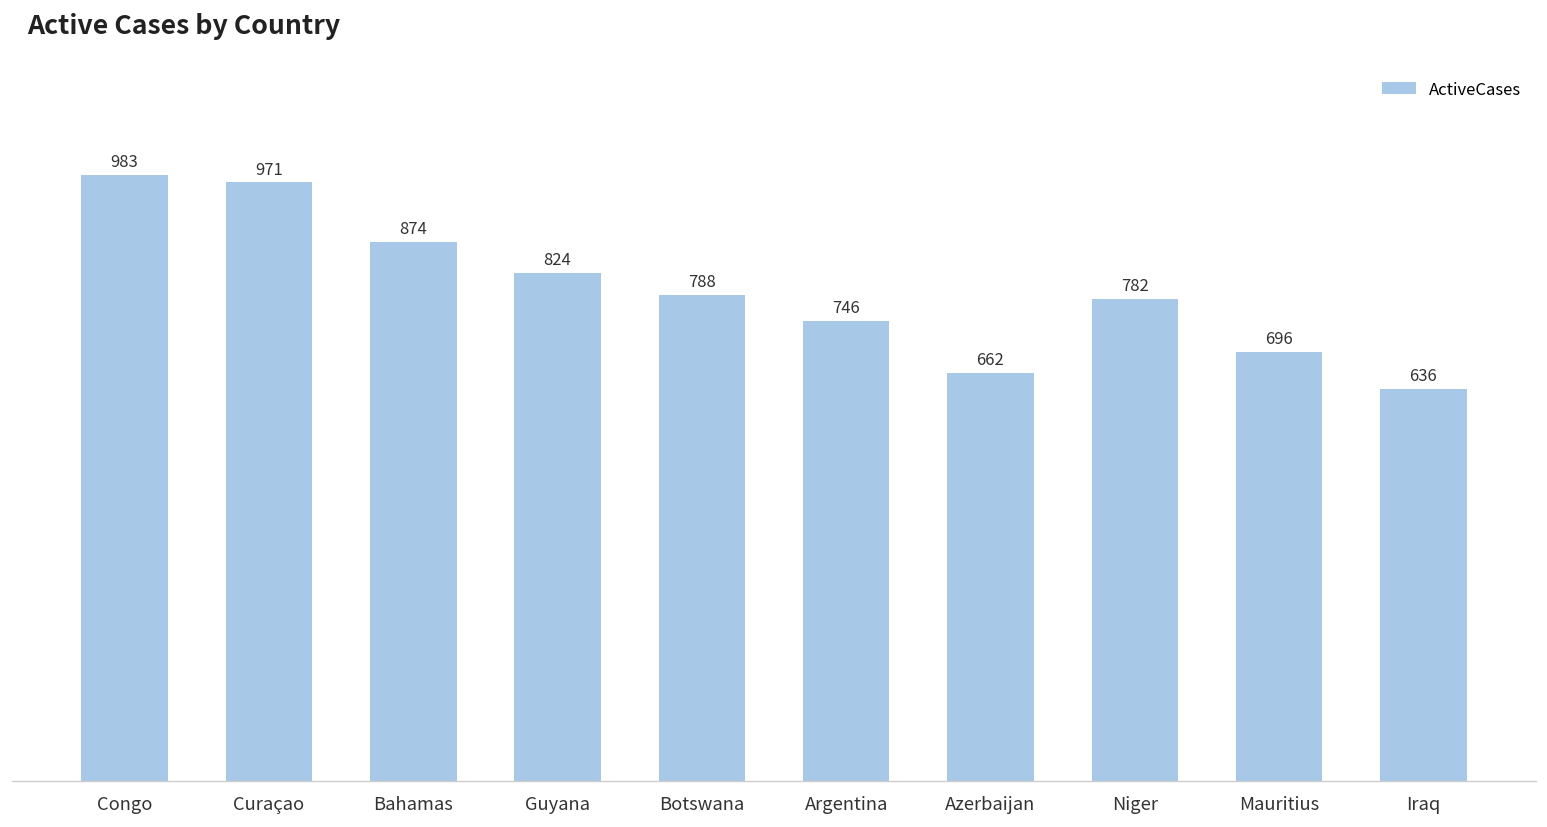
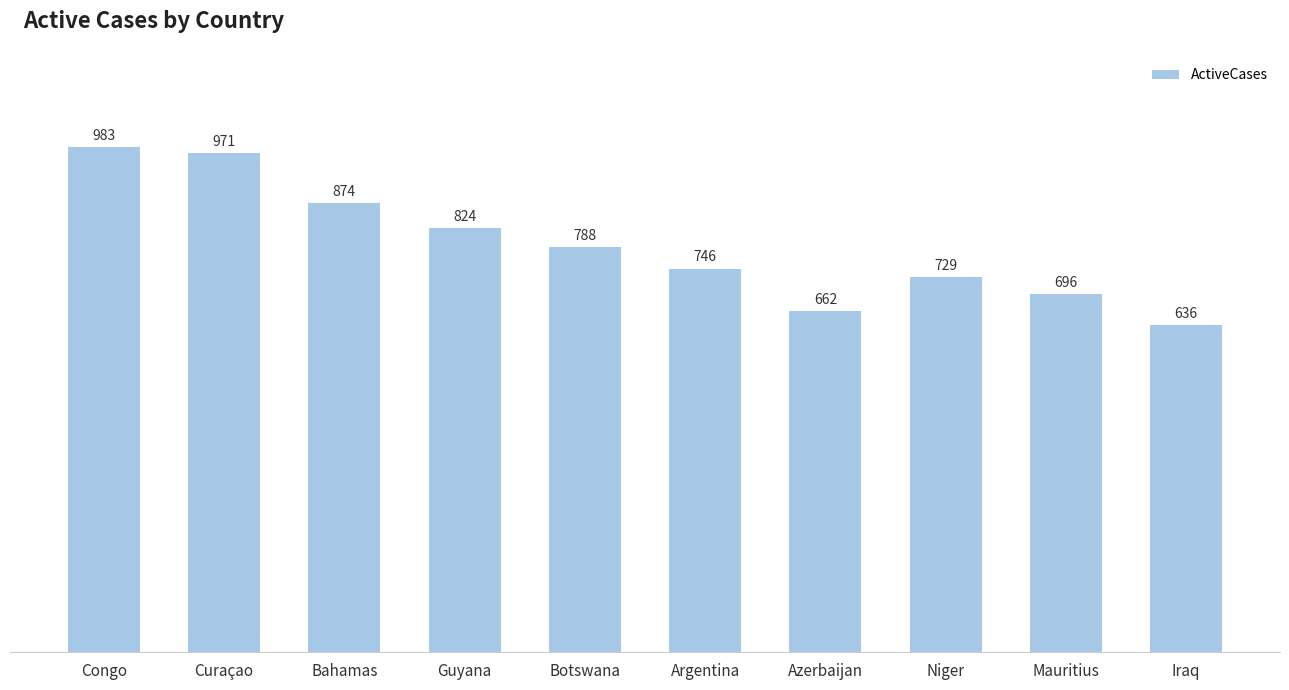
  {
    "Congo": 983,
    "Curaçao": 971,
    "Bahamas": 874,
    "Guyana": 824,
    "Botswana": 788,
    "Argentina": 746,
-   "Niger": 782,
+   "Niger": 729,
    "Mauritius": 696
  }
